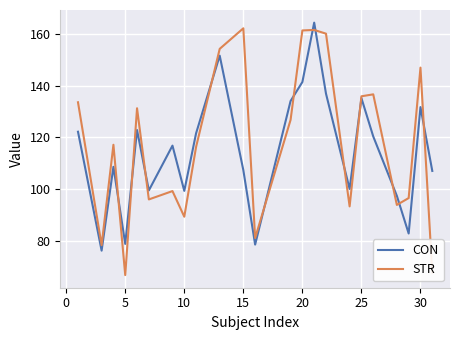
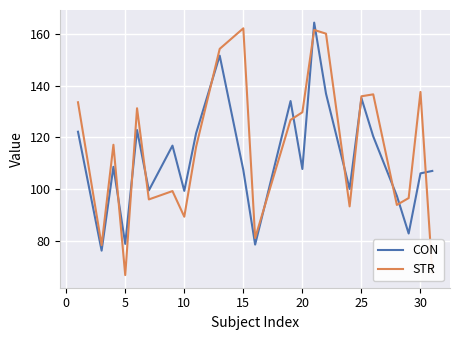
  {
    "CON": {
      "5": 79,
      "10": 99,
      "15": 107,
-     "20": 141,
-     "30": 132
+     "20": 108,
+     "30": 106
    },
    "STR": {
      "5": 67,
      "10": 89,
      "15": 162,
-     "20": 161,
-     "30": 147
+     "20": 130,
+     "30": 138
    }
  }
